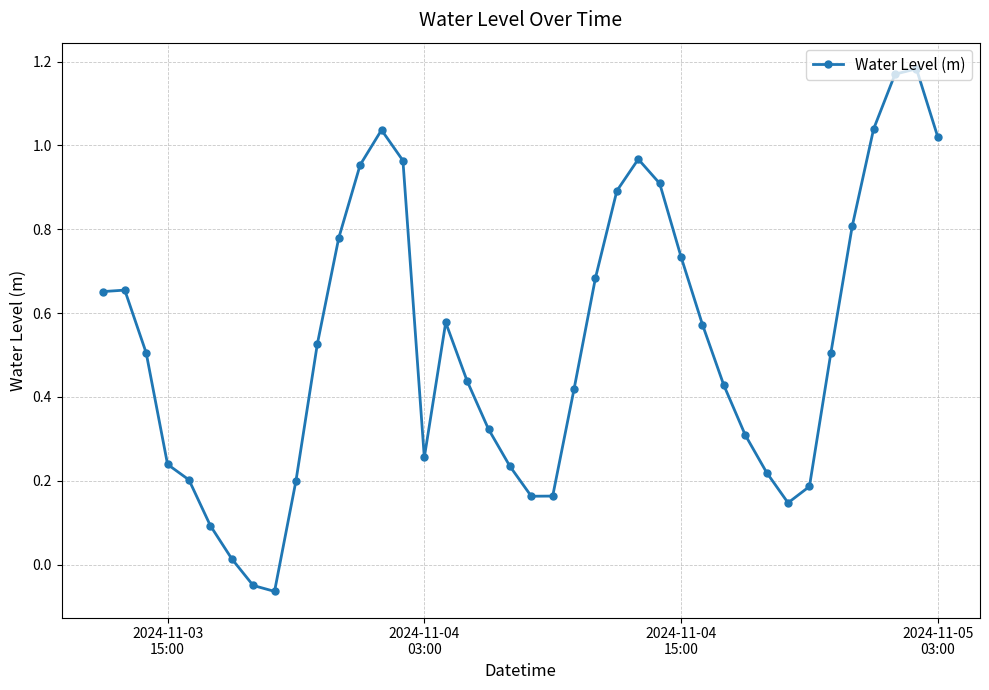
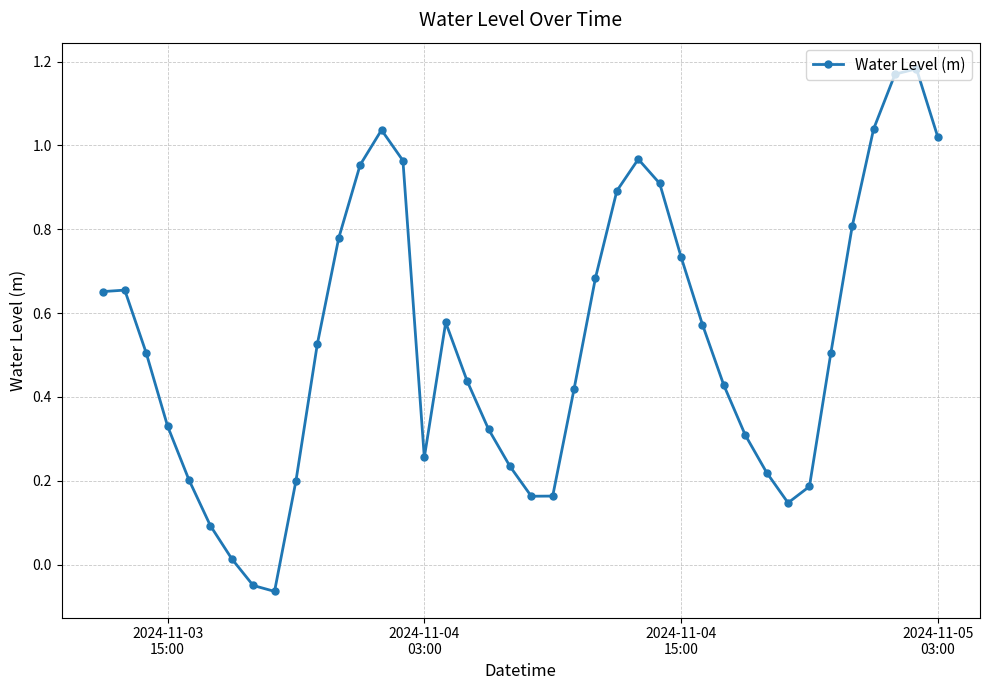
  {
-   "2024-11-03 15:00": 0.24,
+   "2024-11-03 15:00": 0.33,
    "2024-11-04 03:00": 0.26,
    "2024-11-04 15:00": 0.73,
    "2024-11-05 03:00": 1.02
  }
